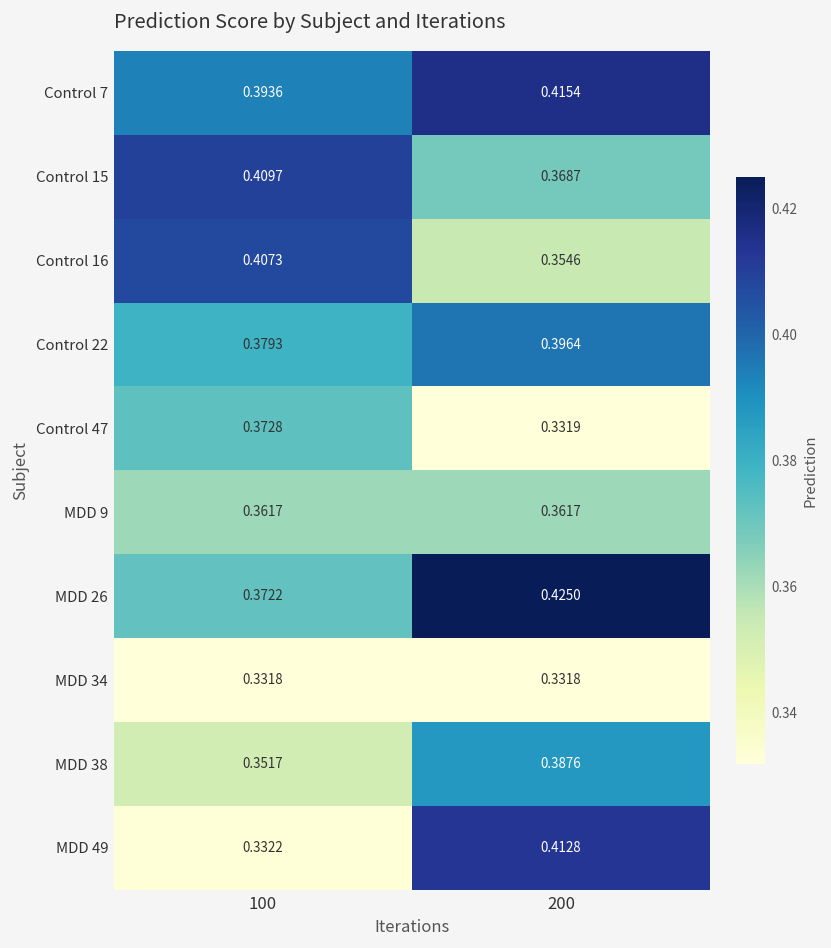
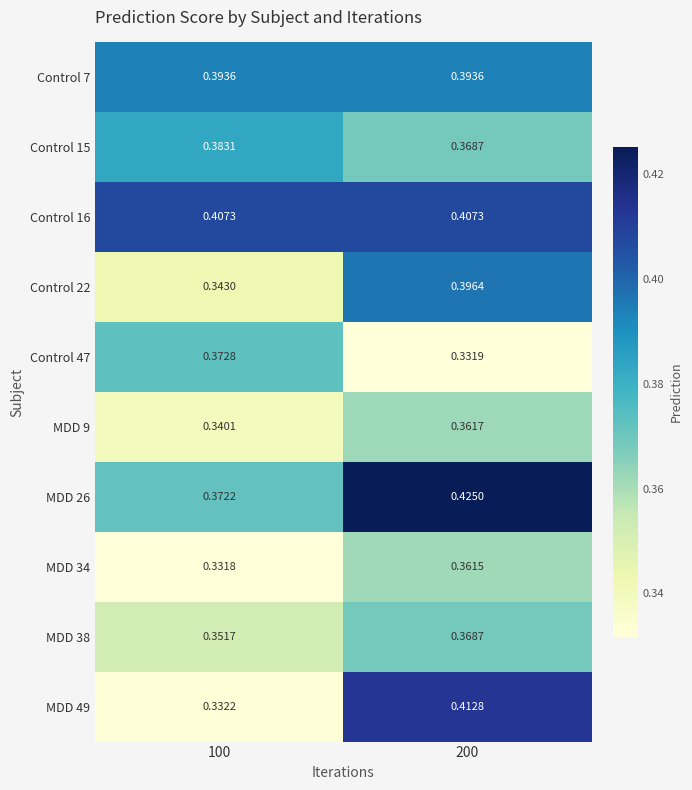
  {
    "Control 7": {
      "100": 0.3936,
-     "200": 0.4154
+     "200": 0.3936
    },
    "Control 15": {
-     "100": 0.4097,
+     "100": 0.3831,
      "200": 0.3687
    },
    "Control 16": {
      "100": 0.4073,
-     "200": 0.3546
+     "200": 0.4073
    },
    "Control 22": {
-     "100": 0.3793,
+     "100": 0.3430,
      "200": 0.3964
    },
    "Control 47": {
      "100": 0.3728,
      "200": 0.3319
    },
    "MDD 9": {
-     "100": 0.3617,
+     "100": 0.3401,
      "200": 0.3617
    },
    "MDD 26": {
      "100": 0.3722,
      "200": 0.4250
    },
    "MDD 34": {
      "100": 0.3318,
-     "200": 0.3318
+     "200": 0.3615
    },
    "MDD 38": {
      "100": 0.3517,
-     "200": 0.3876
+     "200": 0.3687
    },
    "MDD 49": {
      "100": 0.3322,
      "200": 0.4128
    }
  }
